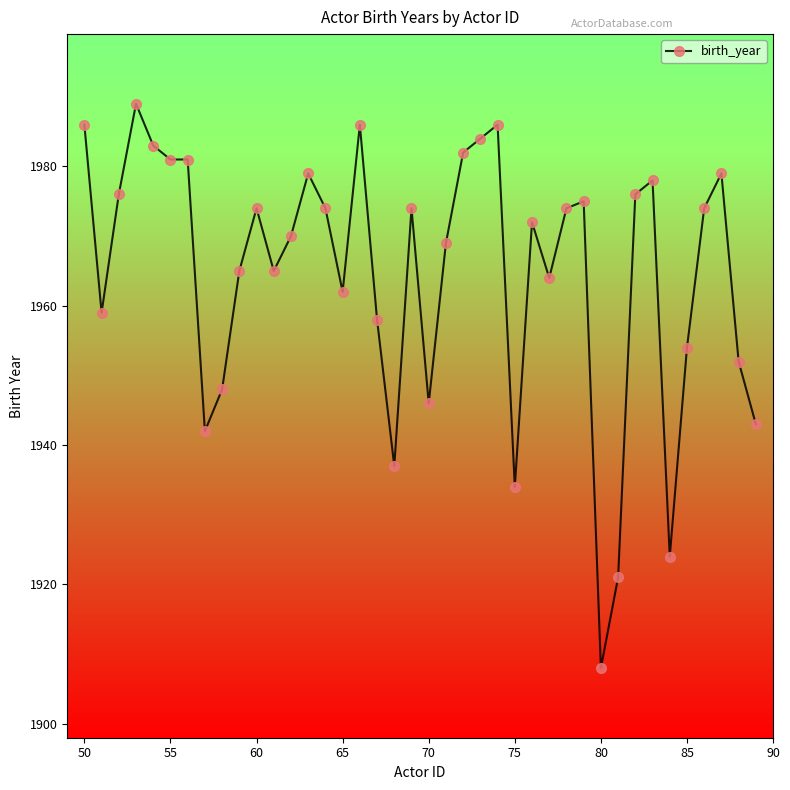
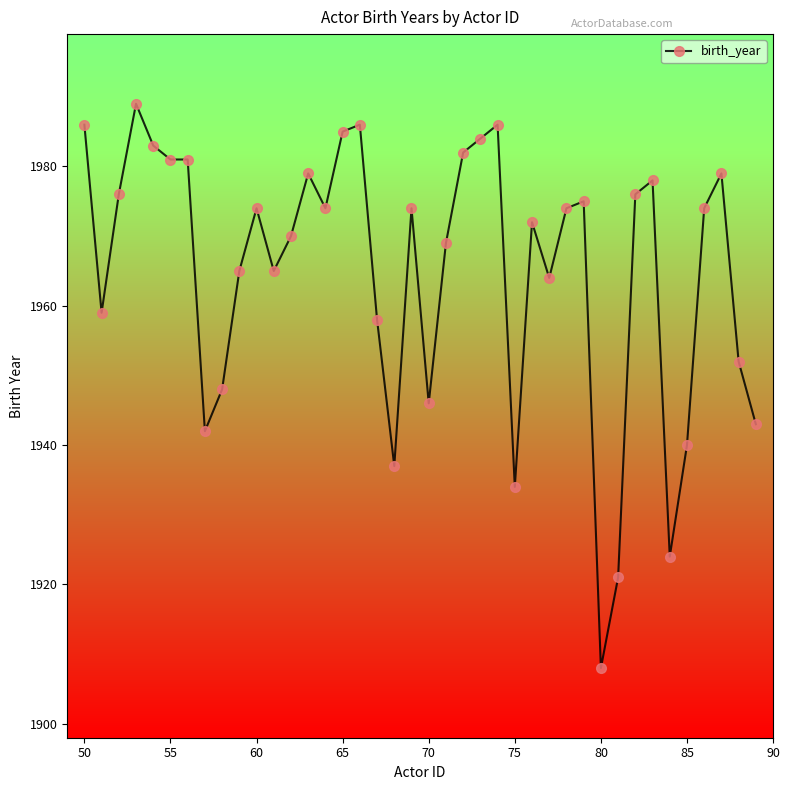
  {
    "50": 1986,
    "55": 1981,
    "60": 1974,
-   "65": 1962,
+   "65": 1985,
    "70": 1946,
    "75": 1934,
    "80": 1908,
-   "85": 1954
+   "85": 1940
  }
